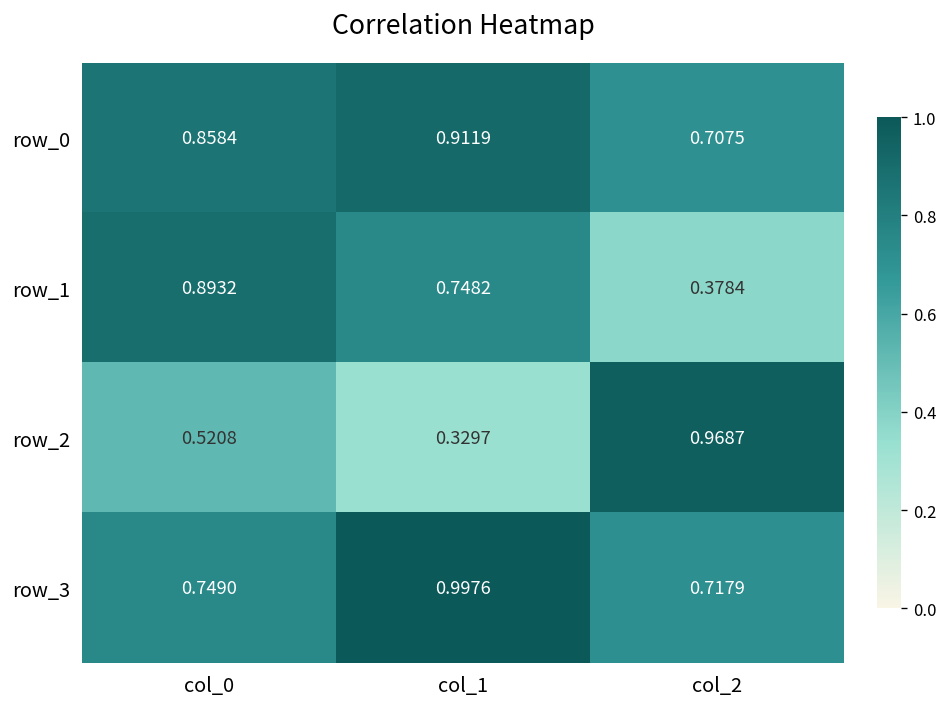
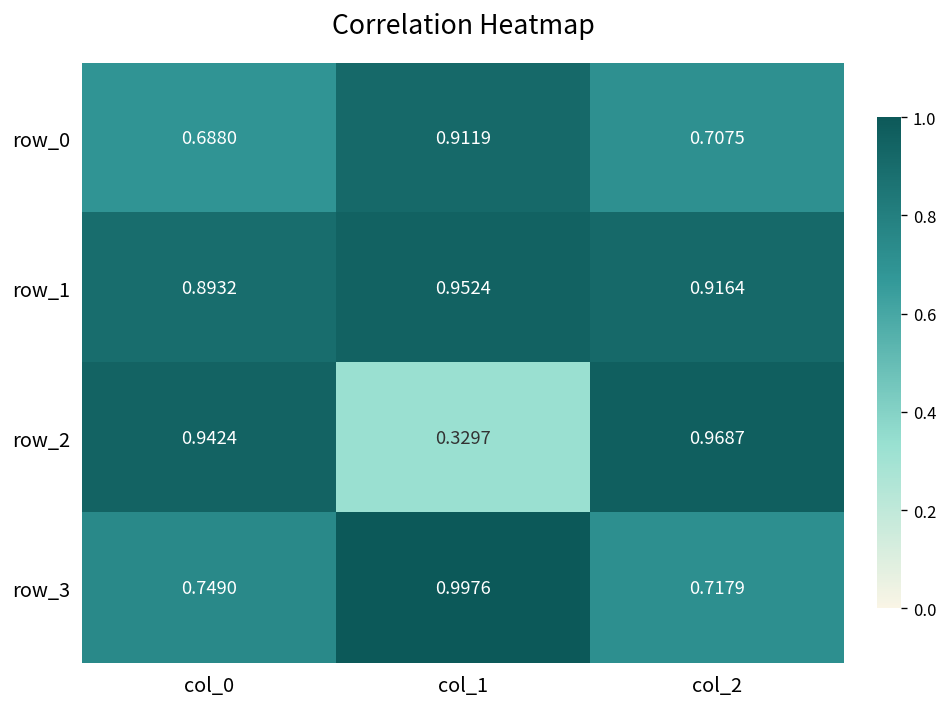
  {
    "row_0": {
-     "col_0": 0.8584,
+     "col_0": 0.6880,
      "col_1": 0.9119,
      "col_2": 0.7075
    },
    "row_1": {
      "col_0": 0.8932,
-     "col_1": 0.7482,
-     "col_2": 0.3784
+     "col_1": 0.9524,
+     "col_2": 0.9164
    },
    "row_2": {
-     "col_0": 0.5208,
+     "col_0": 0.9424,
      "col_1": 0.3297,
      "col_2": 0.9687
    },
    "row_3": {
      "col_0": 0.7490,
      "col_1": 0.9976,
      "col_2": 0.7179
    }
  }
